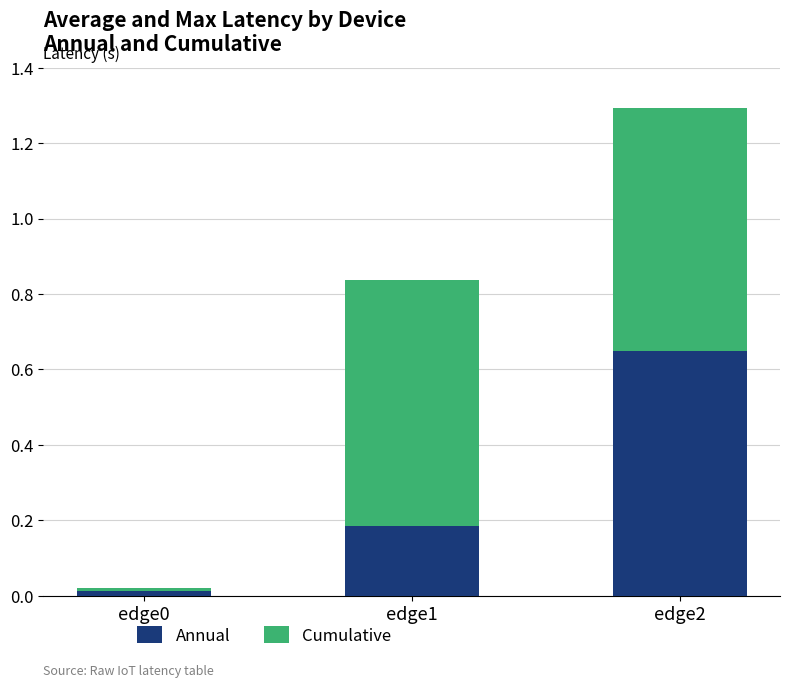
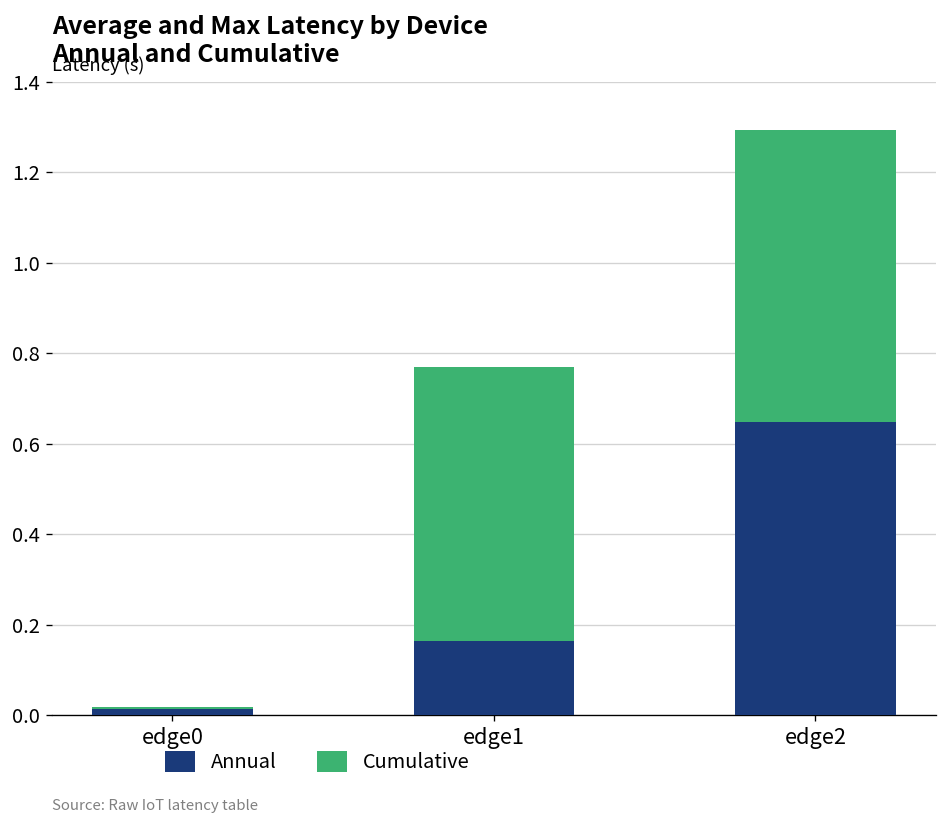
  {
    "Annual": {
      "edge0": 0.01,
-     "edge1": 0.19,
+     "edge1": 0.16,
      "edge2": 0.65
    },
    "Cumulative": {
-     "edge1": 0.65,
+     "edge1": 0.61,
      "edge2": 0.65
    }
  }
